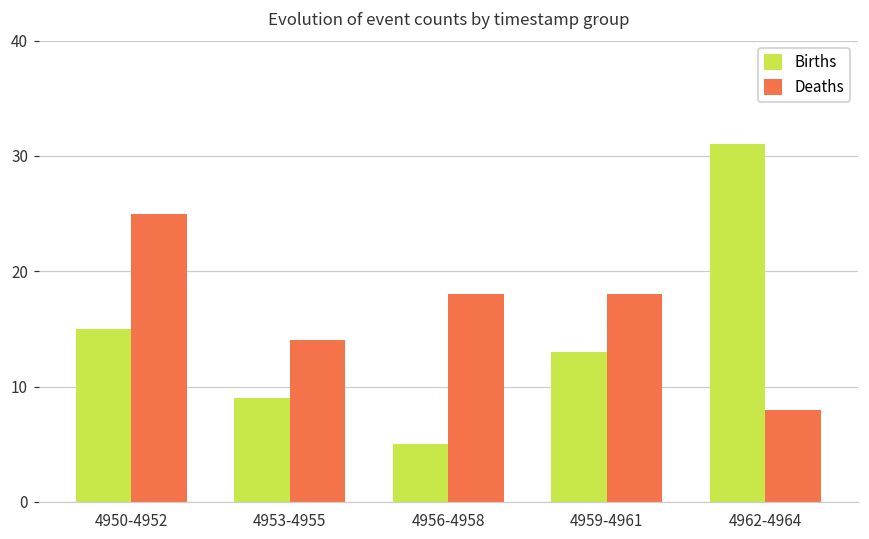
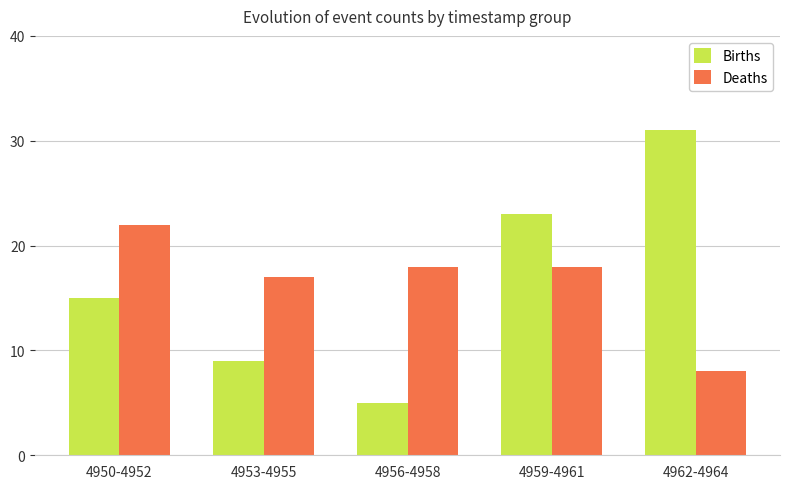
  {
    "Births": {
      "4950-4952": 15,
      "4953-4955": 9,
      "4956-4958": 5,
-     "4959-4961": 13,
+     "4959-4961": 23,
      "4962-4964": 31
    },
    "Deaths": {
-     "4950-4952": 25,
-     "4953-4955": 14,
+     "4950-4952": 22,
+     "4953-4955": 17,
      "4956-4958": 18,
      "4959-4961": 18,
      "4962-4964": 8
    }
  }
